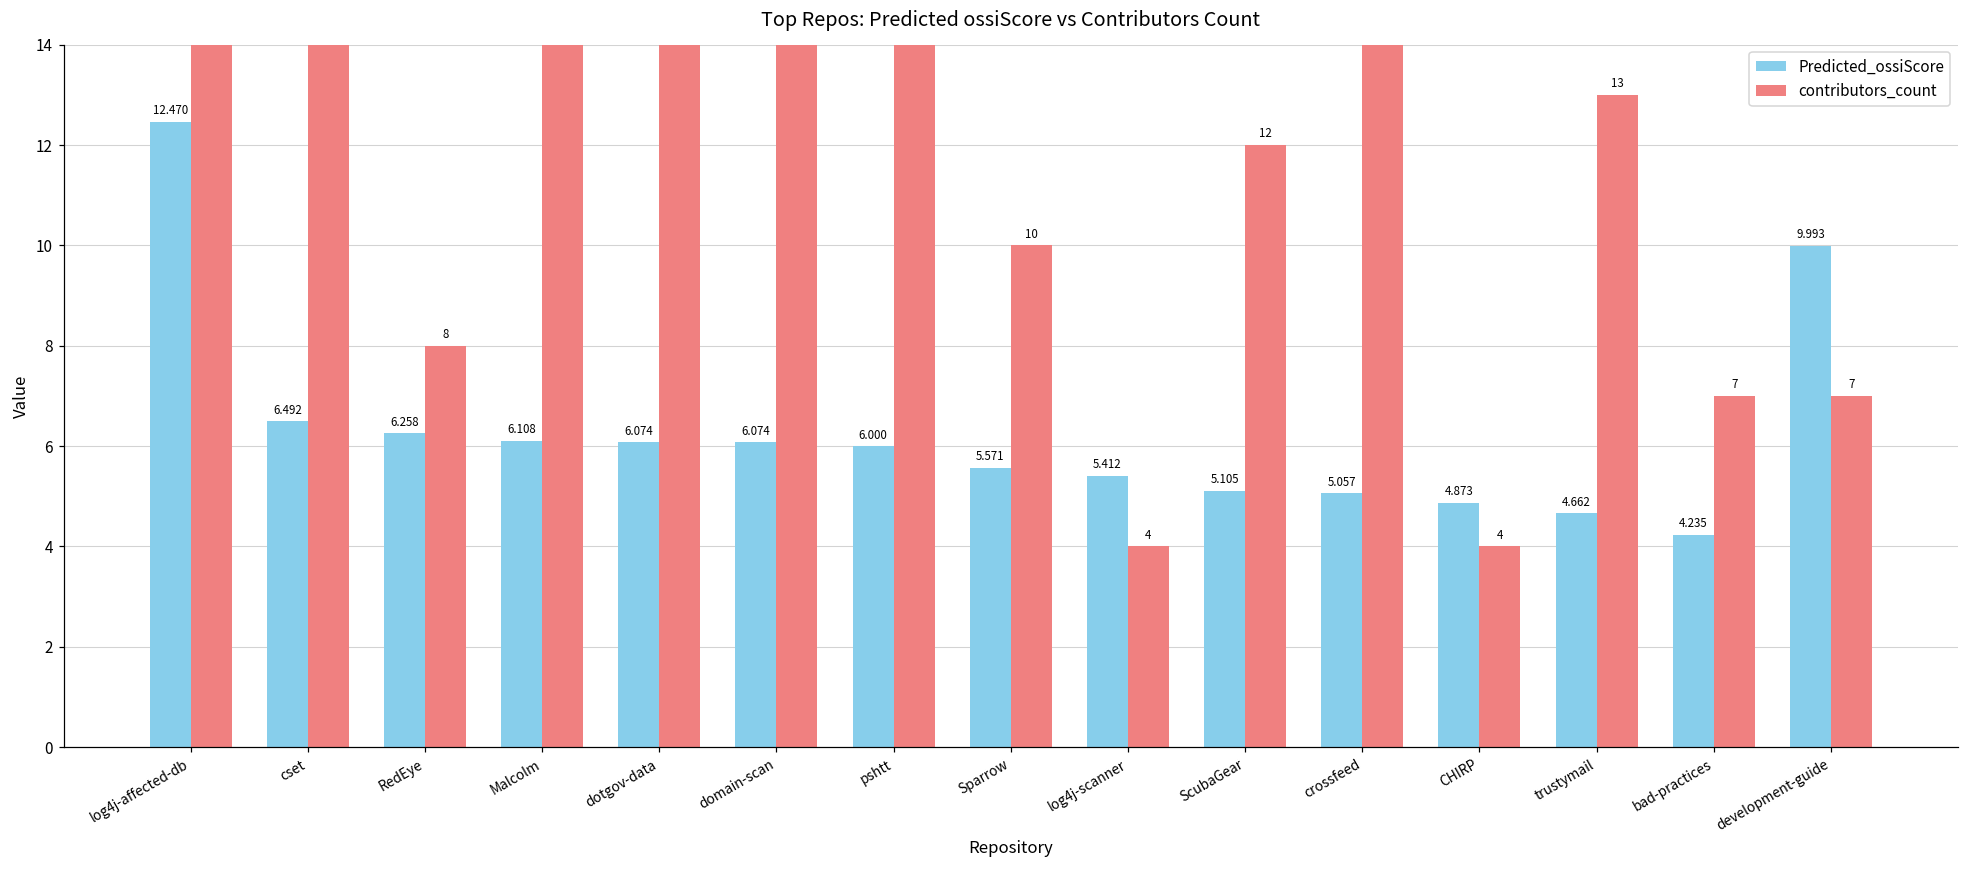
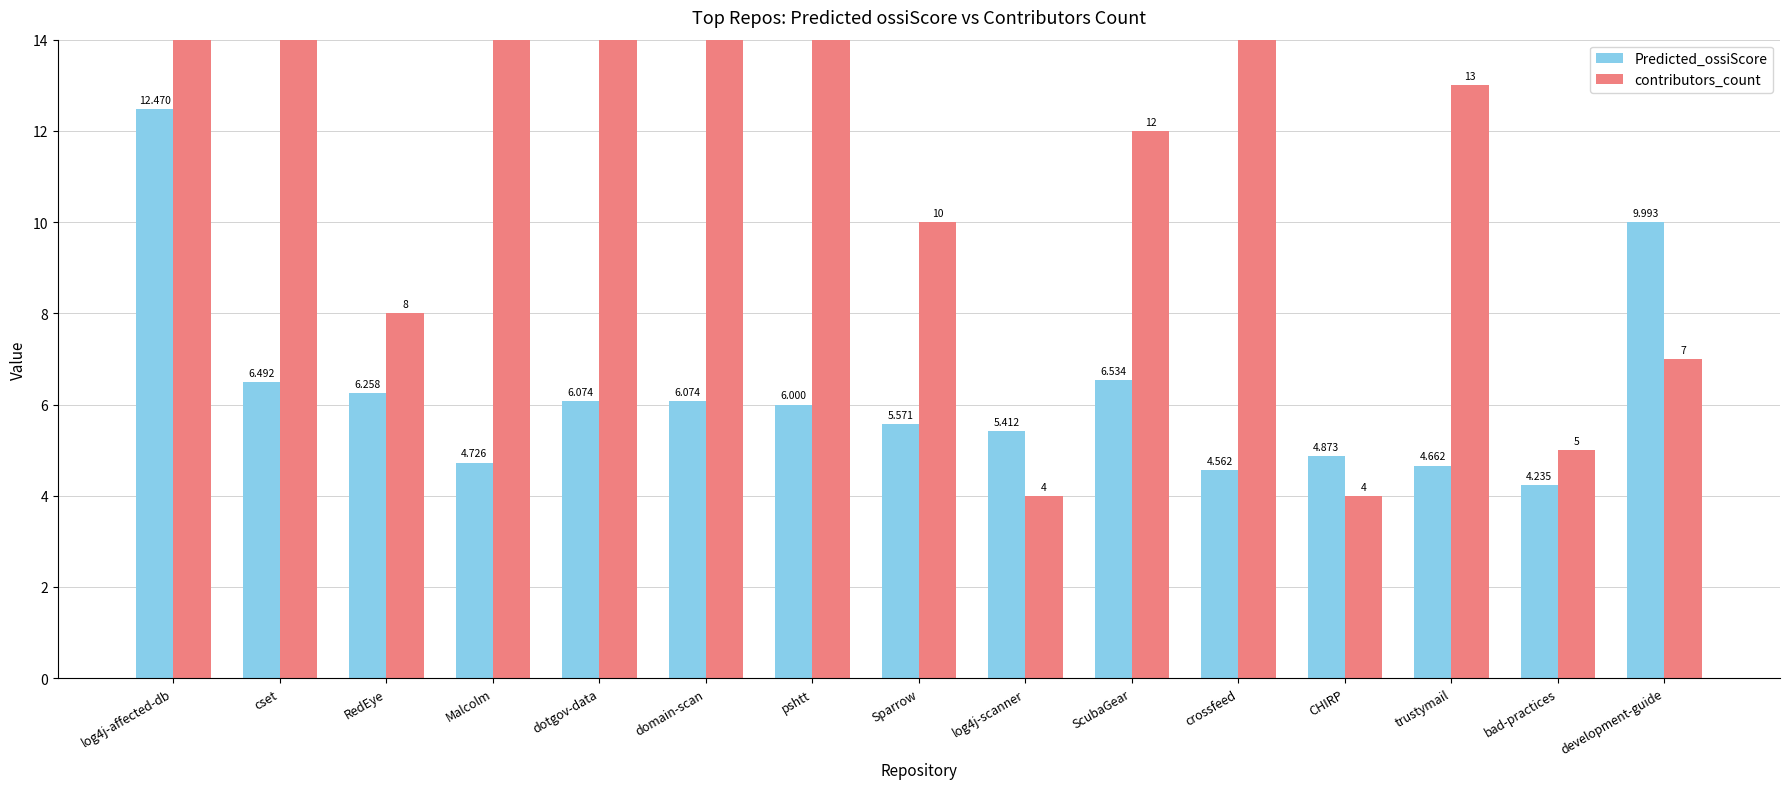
  {
    "Predicted_ossiScore": {
      "log4j-affected-db": 12.470,
      "cset": 6.492,
      "RedEye": 6.258,
-     "Malcolm": 6.108,
+     "Malcolm": 4.726,
      "dotgov-data": 6.074,
      "domain-scan": 6.074,
      "pshtt": 6.000,
      "Sparrow": 5.571,
      "log4j-scanner": 5.412,
-     "ScubaGear": 5.105,
-     "crossfeed": 5.057,
+     "ScubaGear": 6.534,
+     "crossfeed": 4.562,
      "CHIRP": 4.873,
      "trustymail": 4.662,
      "bad-practices": 4.235,
      "development-guide": 9.993
    },
    "contributors_count": {
      "RedEye": 8,
      "Sparrow": 10,
      "log4j-scanner": 4,
      "ScubaGear": 12,
      "CHIRP": 4,
      "trustymail": 13,
-     "bad-practices": 7,
+     "bad-practices": 5,
      "development-guide": 7
    }
  }
